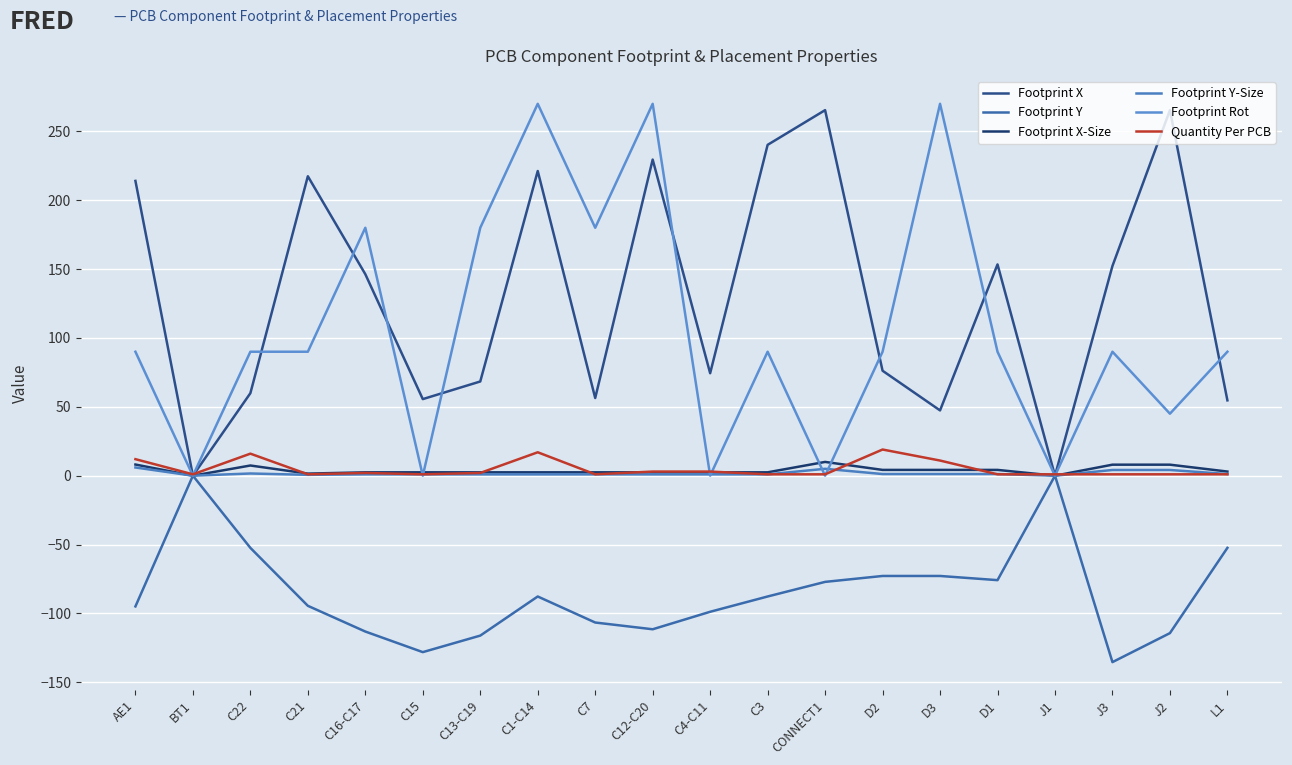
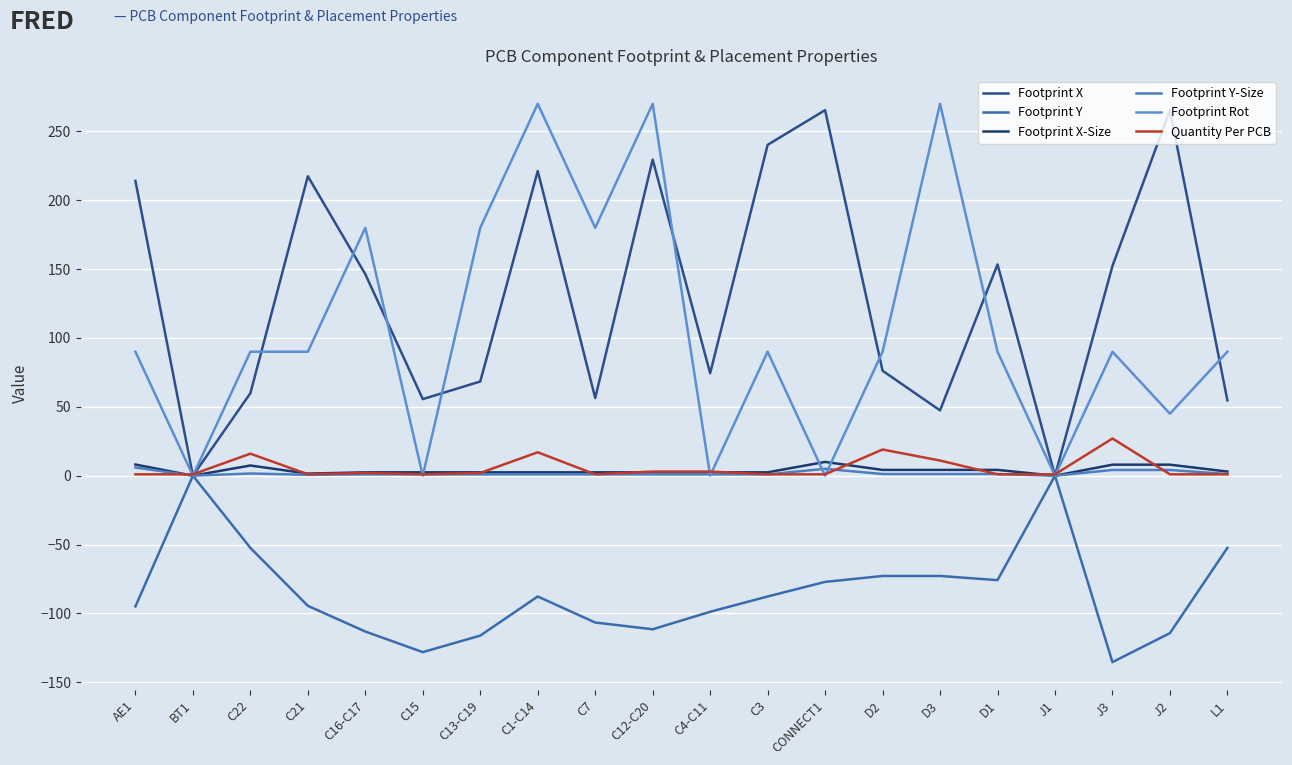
  {
    "Quantity Per PCB": {
-     "AE1": 12,
+     "AE1": 1,
      "C22": 16,
      "C1-C14": 17,
      "D2": 19,
      "D3": 11,
-     "J3": 1,
+     "J3": 27,
      "J2": 1
    }
  }
